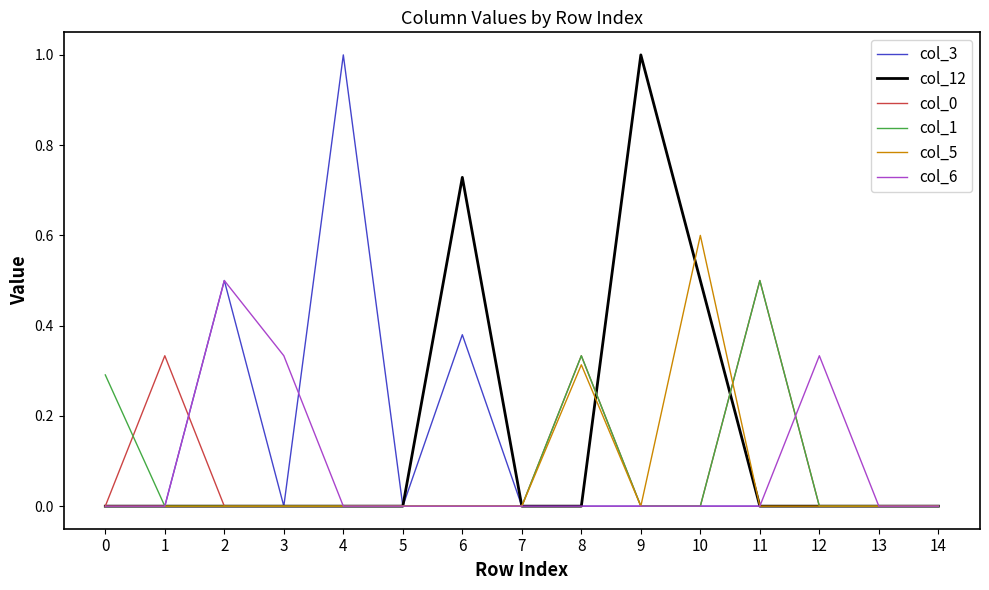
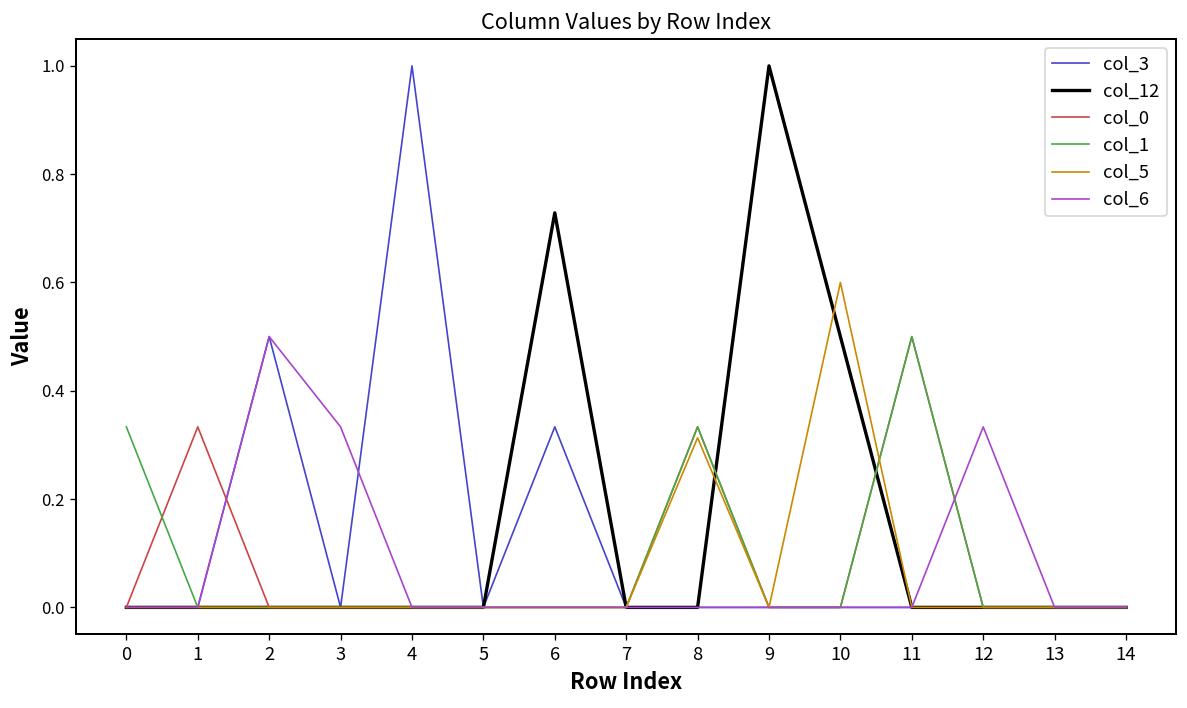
  {
    "col_3": {
      "4": 1.00,
-     "6": 0.38
+     "6": 0.33
    },
    "col_12": {
      "6": 0.73,
      "9": 1.00,
      "10": 0.50
    },
    "col_0": {
      "1": 0.33
    },
    "col_1": {
-     "0": 0.29
+     "0": 0.33
    },
    "col_5": {
      "8": 0.31,
      "10": 0.60
    },
    "col_6": {
      "3": 0.33,
      "12": 0.33
    }
  }
